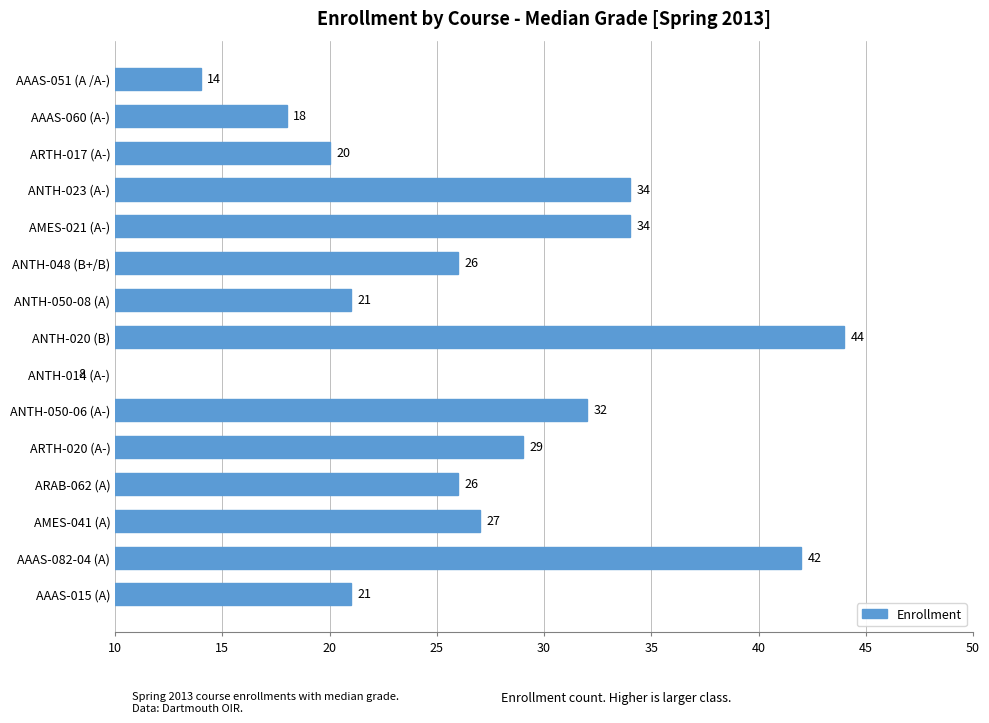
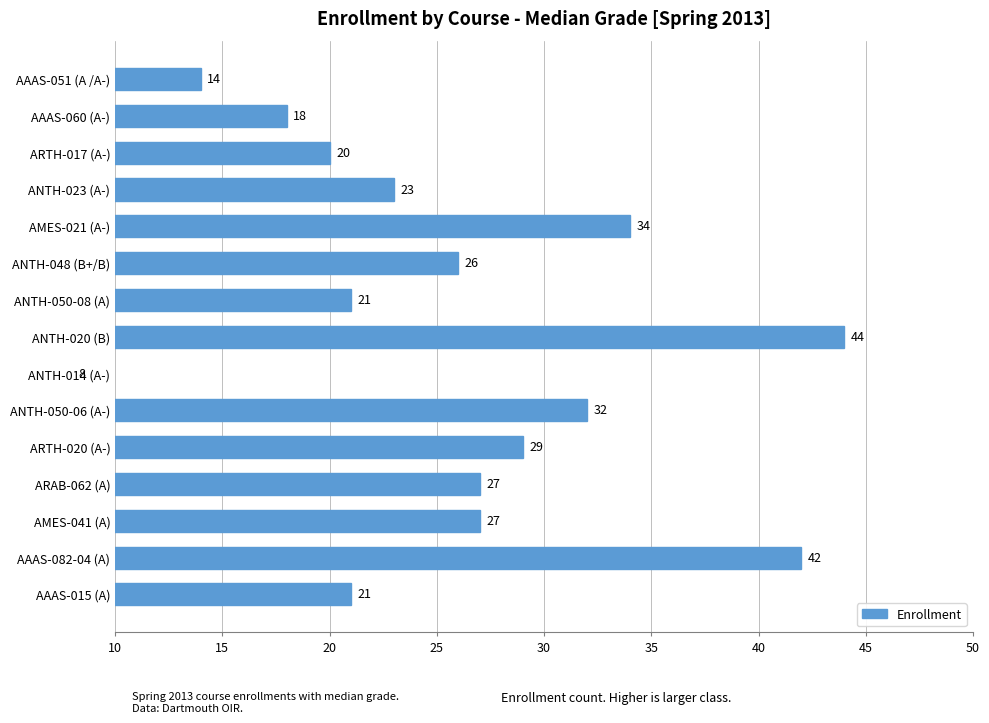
  {
    "AAAS-051 (A /A-)": 14,
    "AAAS-060 (A-)": 18,
    "ARTH-017 (A-)": 20,
-   "ANTH-023 (A-)": 34,
+   "ANTH-023 (A-)": 23,
    "AMES-021 (A-)": 34,
    "ANTH-048 (B+/B)": 26,
    "ANTH-050-08 (A)": 21,
    "ANTH-020 (B)": 44,
    "ANTH-050-06 (A-)": 32,
    "ARTH-020 (A-)": 29,
-   "ARAB-062 (A)": 26,
+   "ARAB-062 (A)": 27,
    "AMES-041 (A)": 27,
    "AAAS-082-04 (A)": 42,
    "AAAS-015 (A)": 21
  }
